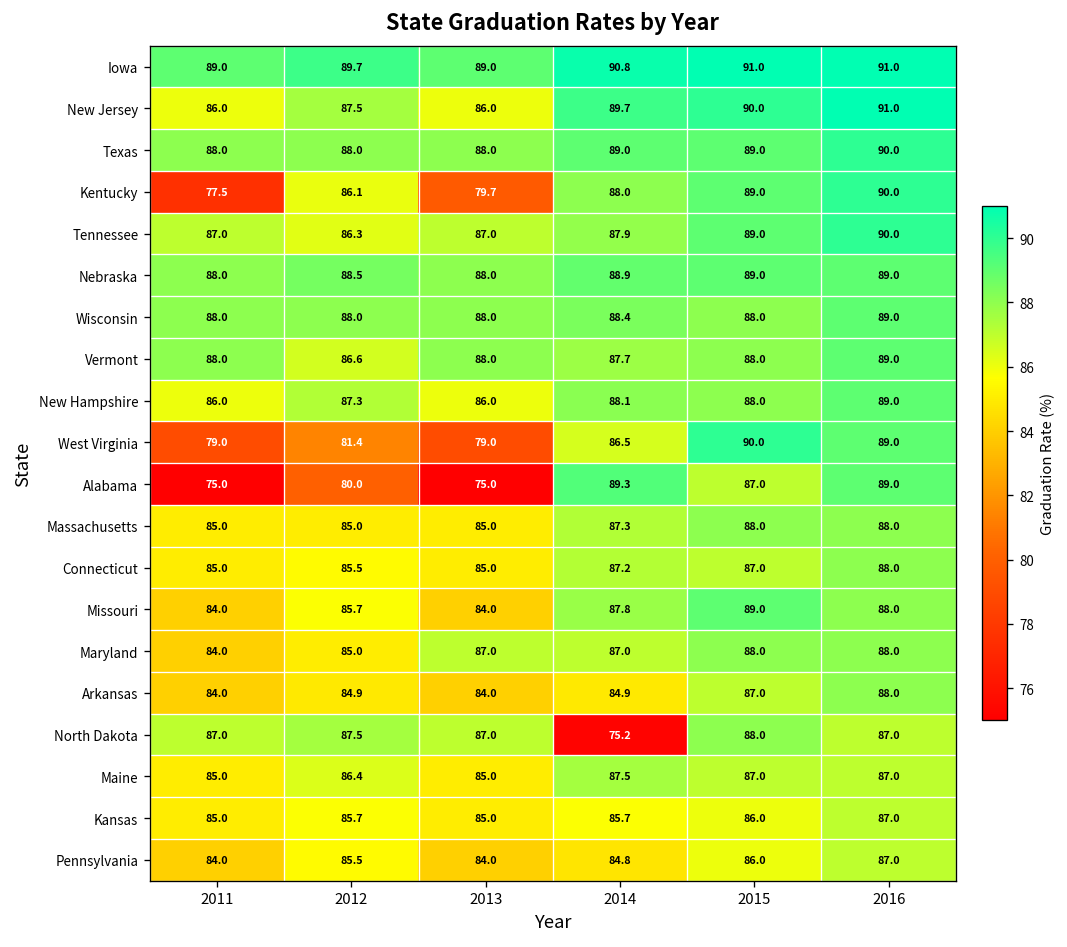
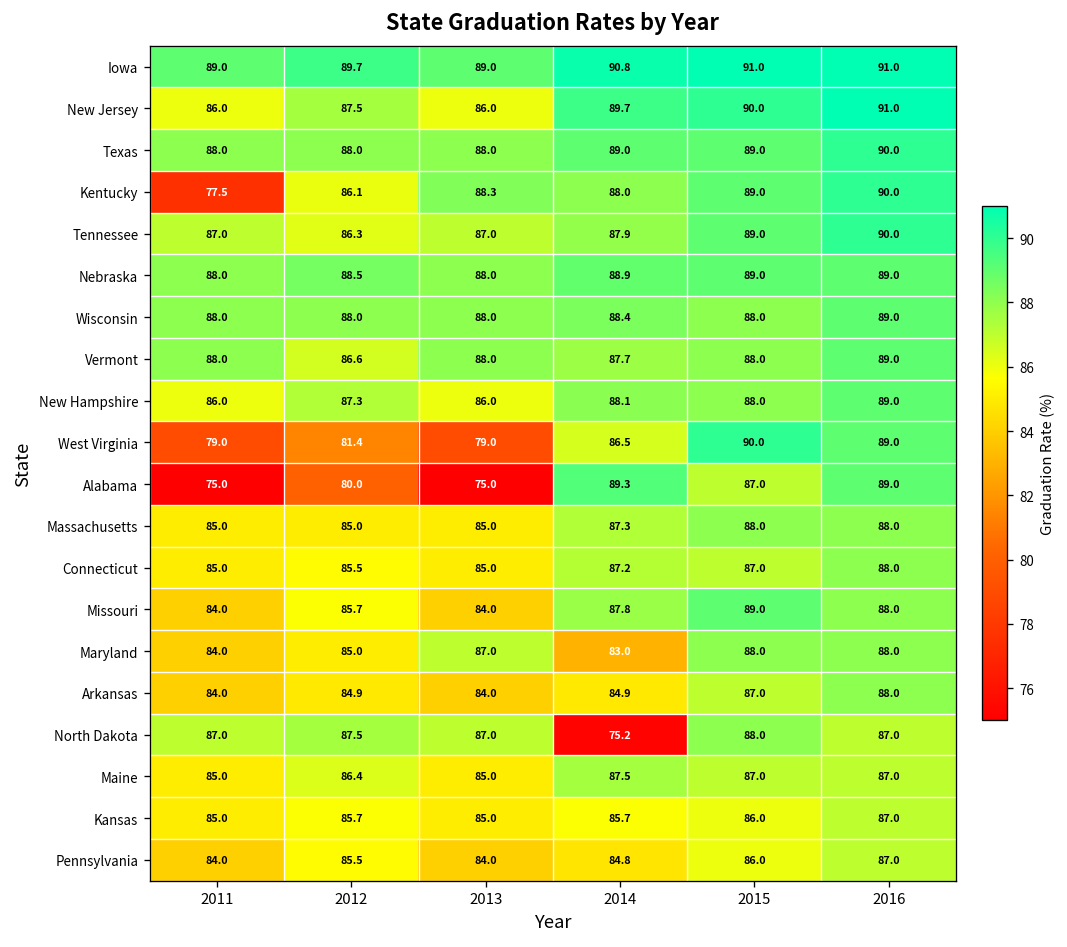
  {
    "Iowa": {
      "2011": 89.0,
      "2012": 89.7,
      "2013": 89.0,
      "2014": 90.8,
      "2015": 91.0,
      "2016": 91.0
    },
    "New Jersey": {
      "2011": 86.0,
      "2012": 87.5,
      "2013": 86.0,
      "2014": 89.7,
      "2015": 90.0,
      "2016": 91.0
    },
    "Texas": {
      "2011": 88.0,
      "2012": 88.0,
      "2013": 88.0,
      "2014": 89.0,
      "2015": 89.0,
      "2016": 90.0
    },
    "Kentucky": {
      "2011": 77.5,
      "2012": 86.1,
-     "2013": 79.7,
+     "2013": 88.3,
      "2014": 88.0,
      "2015": 89.0,
      "2016": 90.0
    },
    "Tennessee": {
      "2011": 87.0,
      "2012": 86.3,
      "2013": 87.0,
      "2014": 87.9,
      "2015": 89.0,
      "2016": 90.0
    },
    "Nebraska": {
      "2011": 88.0,
      "2012": 88.5,
      "2013": 88.0,
      "2014": 88.9,
      "2015": 89.0,
      "2016": 89.0
    },
    "Wisconsin": {
      "2011": 88.0,
      "2012": 88.0,
      "2013": 88.0,
      "2014": 88.4,
      "2015": 88.0,
      "2016": 89.0
    },
    "Vermont": {
      "2011": 88.0,
      "2012": 86.6,
      "2013": 88.0,
      "2014": 87.7,
      "2015": 88.0,
      "2016": 89.0
    },
    "New Hampshire": {
      "2011": 86.0,
      "2012": 87.3,
      "2013": 86.0,
      "2014": 88.1,
      "2015": 88.0,
      "2016": 89.0
    },
    "West Virginia": {
      "2011": 79.0,
      "2012": 81.4,
      "2013": 79.0,
      "2014": 86.5,
      "2015": 90.0,
      "2016": 89.0
    },
    "Alabama": {
      "2011": 75.0,
      "2012": 80.0,
      "2013": 75.0,
      "2014": 89.3,
      "2015": 87.0,
      "2016": 89.0
    },
    "Massachusetts": {
      "2011": 85.0,
      "2012": 85.0,
      "2013": 85.0,
      "2014": 87.3,
      "2015": 88.0,
      "2016": 88.0
    },
    "Connecticut": {
      "2011": 85.0,
      "2012": 85.5,
      "2013": 85.0,
      "2014": 87.2,
      "2015": 87.0,
      "2016": 88.0
    },
    "Missouri": {
      "2011": 84.0,
      "2012": 85.7,
      "2013": 84.0,
      "2014": 87.8,
      "2015": 89.0,
      "2016": 88.0
    },
    "Maryland": {
      "2011": 84.0,
      "2012": 85.0,
      "2013": 87.0,
-     "2014": 87.0,
+     "2014": 83.0,
      "2015": 88.0,
      "2016": 88.0
    },
    "Arkansas": {
      "2011": 84.0,
      "2012": 84.9,
      "2013": 84.0,
      "2014": 84.9,
      "2015": 87.0,
      "2016": 88.0
    },
    "North Dakota": {
      "2011": 87.0,
      "2012": 87.5,
      "2013": 87.0,
      "2014": 75.2,
      "2015": 88.0,
      "2016": 87.0
    },
    "Maine": {
      "2011": 85.0,
      "2012": 86.4,
      "2013": 85.0,
      "2014": 87.5,
      "2015": 87.0,
      "2016": 87.0
    },
    "Kansas": {
      "2011": 85.0,
      "2012": 85.7,
      "2013": 85.0,
      "2014": 85.7,
      "2015": 86.0,
      "2016": 87.0
    },
    "Pennsylvania": {
      "2011": 84.0,
      "2012": 85.5,
      "2013": 84.0,
      "2014": 84.8,
      "2015": 86.0,
      "2016": 87.0
    }
  }
